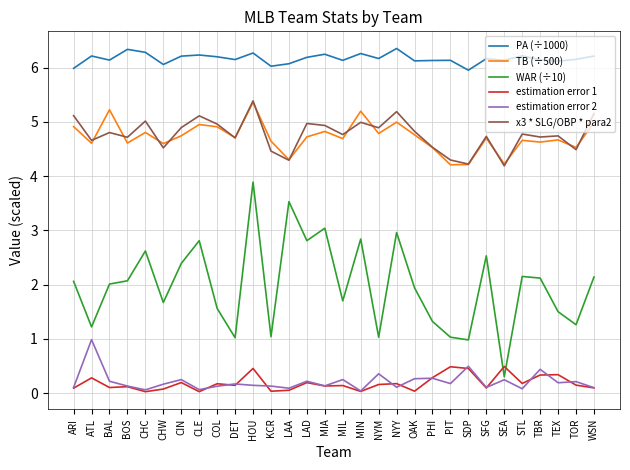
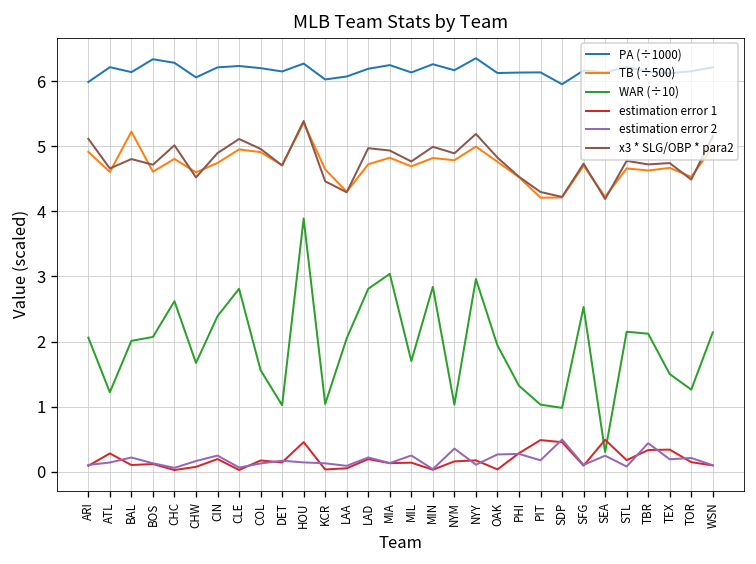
  {
    "PA (÷1000)": {
      "ARI": 6.0,
      "ATL": 6.2,
      "BAL": 6.1,
      "BOS": 6.3,
      "CHC": 6.3,
      "CHW": 6.1,
      "CIN": 6.2,
      "CLE": 6.2,
      "COL": 6.2,
      "DET": 6.2,
      "HOU": 6.3,
      "KCR": 6.0,
      "LAA": 6.1,
      "LAD": 6.2,
      "MIA": 6.2,
      "MIL": 6.1,
      "MIN": 6.3,
      "NYM": 6.2,
      "NYY": 6.4,
      "OAK": 6.1,
      "PHI": 6.1,
      "PIT": 6.1,
      "SDP": 6.0
    },
    "TB (÷500)": {
      "ARI": 4.9,
      "ATL": 4.6,
      "BAL": 5.2,
      "BOS": 4.6,
      "CHC": 4.8,
      "CHW": 4.6,
      "CIN": 4.7,
      "CLE": 5.0,
      "COL": 4.9,
      "KCR": 4.6,
      "LAD": 4.7,
      "MIA": 4.8,
      "MIL": 4.7,
-     "MIN": 5.2,
+     "MIN": 4.8,
      "NYM": 4.8,
      "NYY": 5.0,
      "OAK": 4.8,
      "PIT": 4.2,
      "STL": 4.7,
      "TBR": 4.6,
      "TEX": 4.7
    },
    "WAR (÷10)": {
      "ARI": 2.1,
      "ATL": 1.2,
      "BAL": 2.0,
      "BOS": 2.1,
      "CHC": 2.6,
      "CHW": 1.7,
      "CIN": 2.4,
      "CLE": 2.8,
      "COL": 1.6,
      "DET": 1.0,
      "HOU": 3.9,
      "KCR": 1.0,
-     "LAA": 3.5,
+     "LAA": 2.1,
      "LAD": 2.8,
      "MIA": 3.0,
      "MIL": 1.7,
      "MIN": 2.8,
      "NYM": 1.0,
      "NYY": 3.0,
      "OAK": 1.9,
      "PHI": 1.3,
      "PIT": 1.0,
      "SDP": 1.0,
      "SFG": 2.5,
      "SEA": 0.3,
      "STL": 2.2,
      "TBR": 2.1,
      "TEX": 1.5,
      "TOR": 1.3,
      "WSN": 2.1
    },
    "estimation error 1": {
      "ATL": 0.3,
      "BAL": 0.1,
      "CHW": 0.1,
      "CIN": 0.2,
      "HOU": 0.5,
      "KCR": 0.0,
      "MIL": 0.1,
      "NYM": 0.2,
      "NYY": 0.2,
      "OAK": 0.0,
      "PIT": 0.5,
      "SEA": 0.5,
      "STL": 0.2,
      "TBR": 0.3,
      "TEX": 0.3,
      "TOR": 0.1
    },
    "estimation error 2": {
-     "ATL": 1.0,
+     "ATL": 0.1,
      "BAL": 0.2,
      "CHW": 0.2,
      "CIN": 0.2,
      "HOU": 0.1,
      "KCR": 0.1,
      "MIL": 0.2,
      "NYM": 0.4,
      "NYY": 0.1,
      "OAK": 0.3,
      "PIT": 0.2,
      "SEA": 0.2,
      "STL": 0.1,
      "TBR": 0.4,
      "TEX": 0.2,
      "TOR": 0.2
    },
    "x3 * SLG/OBP * para2": {
      "ARI": 5.1,
      "ATL": 4.7,
      "BAL": 4.8,
      "BOS": 4.7,
      "CHC": 5.0,
      "CHW": 4.5,
      "CIN": 4.9,
      "CLE": 5.1,
      "COL": 5.0,
      "KCR": 4.5,
      "LAD": 5.0,
      "MIA": 4.9,
      "MIL": 4.8,
      "MIN": 5.0,
      "NYM": 4.9,
      "NYY": 5.2,
      "OAK": 4.8,
      "PIT": 4.3,
      "STL": 4.8,
      "TBR": 4.7,
      "TEX": 4.7
    }
  }
